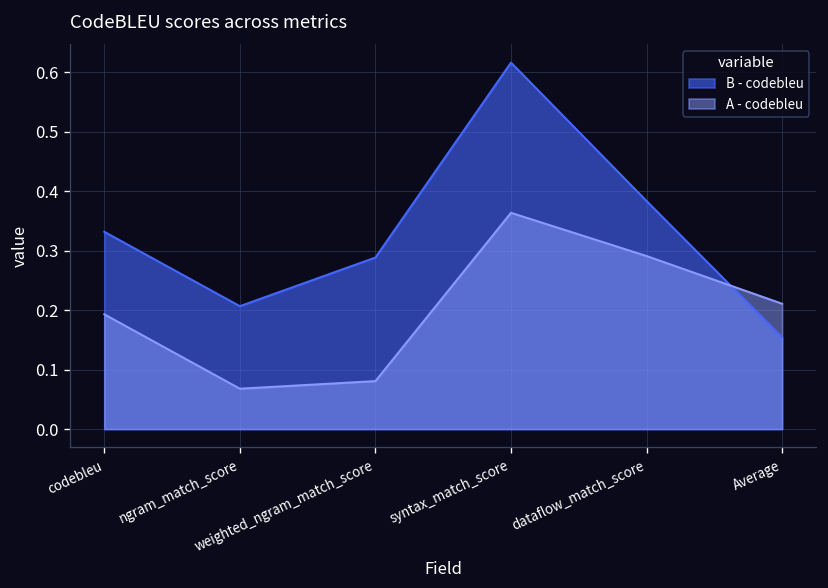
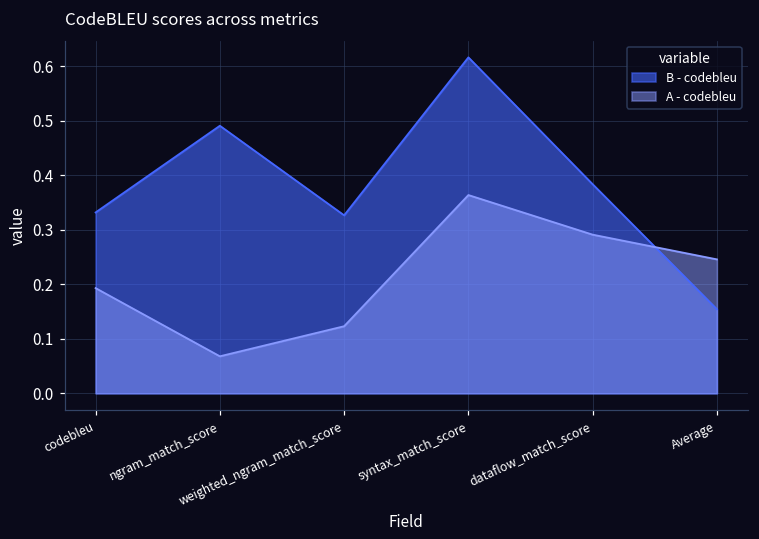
  {
    "B - codebleu": {
      "codebleu": 0.33,
-     "ngram_match_score": 0.21,
-     "weighted_ngram_match_score": 0.29,
+     "ngram_match_score": 0.49,
+     "weighted_ngram_match_score": 0.33,
      "syntax_match_score": 0.62,
      "dataflow_match_score": 0.38,
      "Average": 0.15
    },
    "A - codebleu": {
      "codebleu": 0.19,
      "ngram_match_score": 0.07,
-     "weighted_ngram_match_score": 0.08,
+     "weighted_ngram_match_score": 0.12,
      "syntax_match_score": 0.36,
      "dataflow_match_score": 0.29,
-     "Average": 0.21
+     "Average": 0.25
    }
  }
